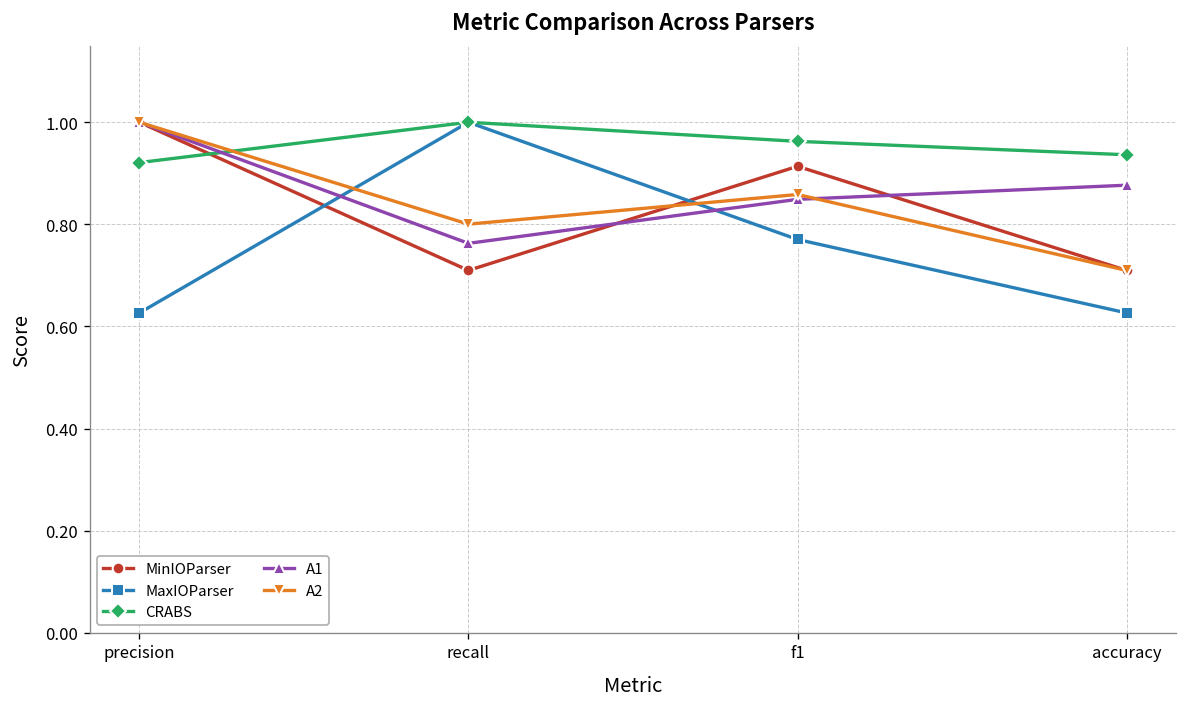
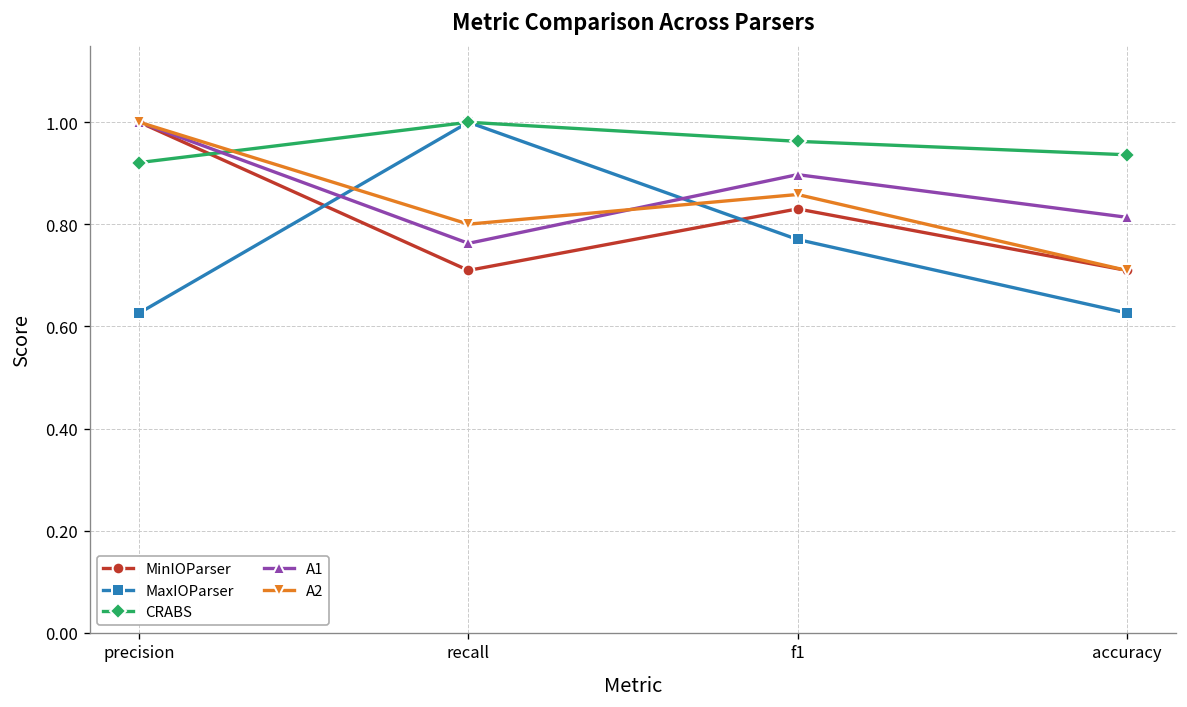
  {
    "MinIOParser": {
      "recall": 0.71,
-     "f1": 0.91
+     "f1": 0.83
    },
    "MaxIOParser": {
      "precision": 0.63,
      "f1": 0.77,
      "accuracy": 0.63
    },
    "CRABS": {
      "precision": 0.92,
      "f1": 0.96,
      "accuracy": 0.94
    },
    "A1": {
      "recall": 0.76,
-     "f1": 0.85,
-     "accuracy": 0.88
+     "f1": 0.90,
+     "accuracy": 0.81
    },
    "A2": {
      "recall": 0.80,
      "f1": 0.86
    }
  }
